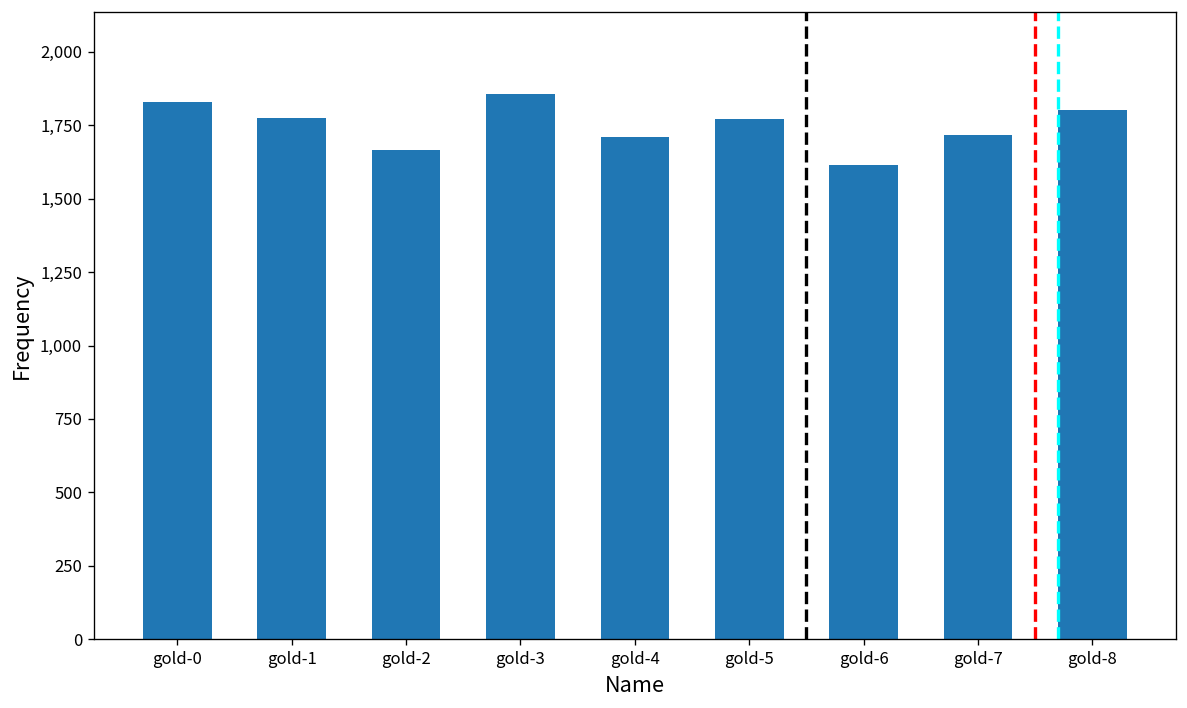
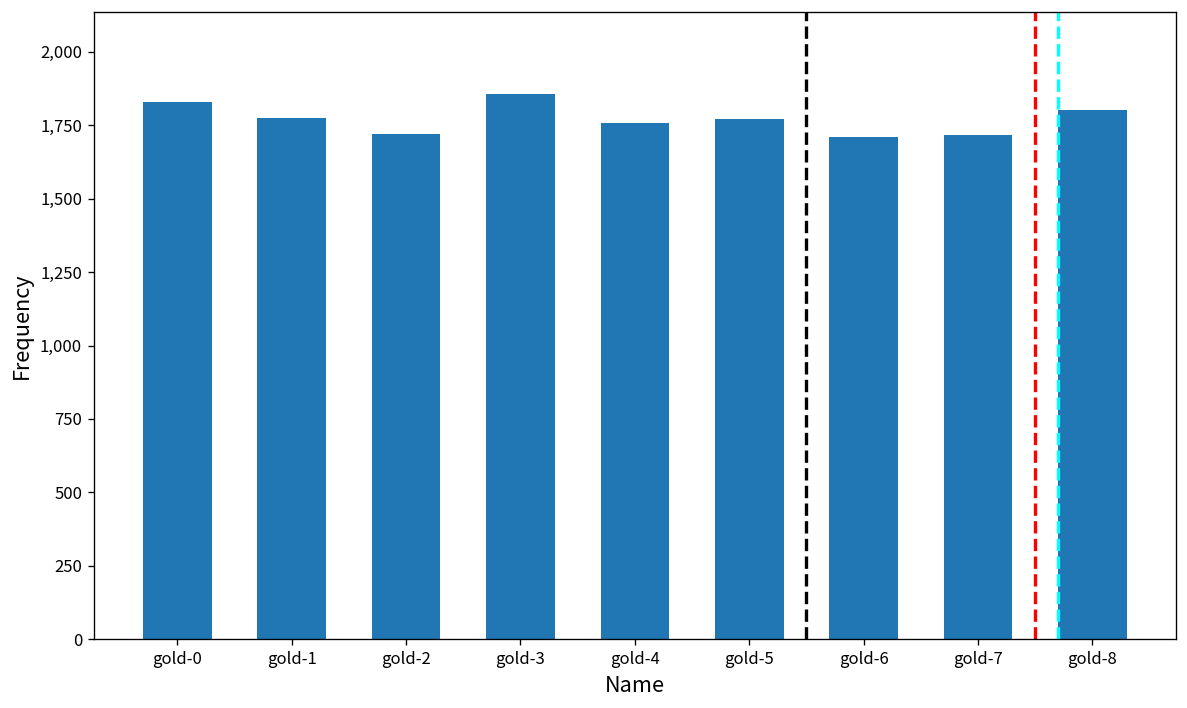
  {
    "gold-0": "1,830",
    "gold-1": "1,780",
-   "gold-2": "1,670",
+   "gold-2": "1,720",
    "gold-3": "1,860",
-   "gold-4": "1,710",
+   "gold-4": "1,760",
    "gold-5": "1,770",
-   "gold-6": "1,620",
+   "gold-6": "1,710",
    "gold-7": "1,720",
    "gold-8": "1,800"
  }
